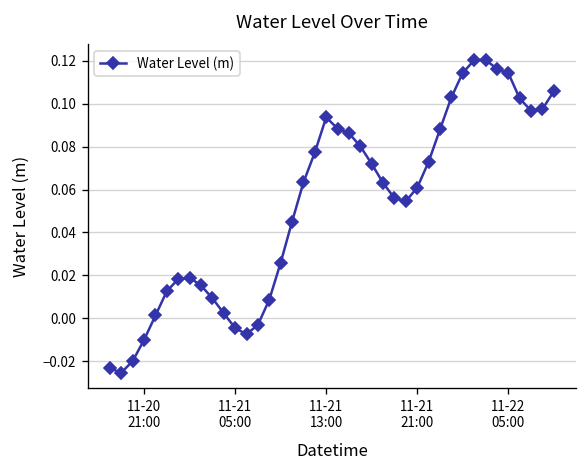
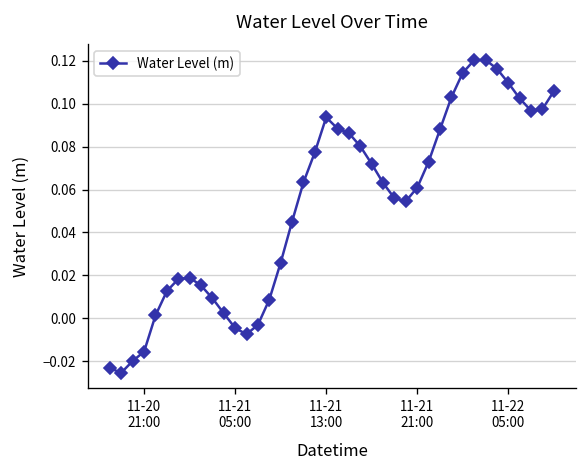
  {
-   "11-20 21:00": -0.010,
+   "11-20 21:00": -0.016,
    "11-21 05:00": -0.005,
    "11-21 13:00": 0.094,
    "11-21 21:00": 0.061,
-   "11-22 05:00": 0.114
+   "11-22 05:00": 0.110
  }
